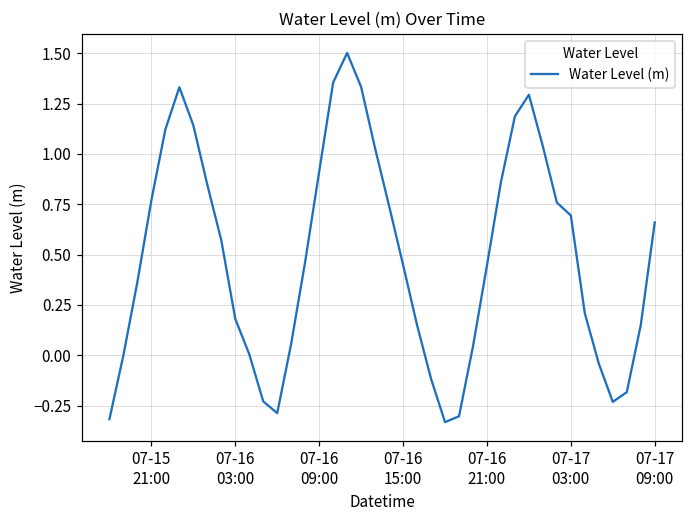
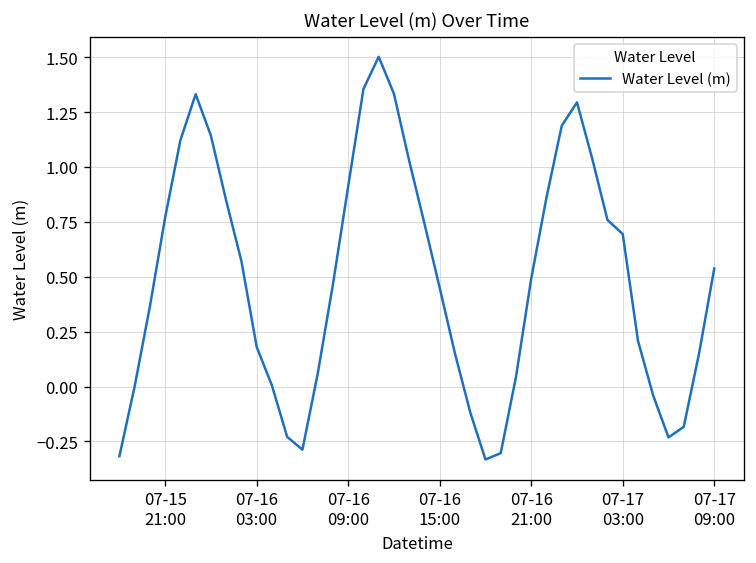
  {
    "07-15 21:00": 0.77,
    "07-16 03:00": 0.18,
    "07-16 09:00": 0.91,
    "07-16 15:00": 0.45,
-   "07-16 21:00": 0.45,
+   "07-16 21:00": 0.49,
    "07-17 03:00": 0.69,
-   "07-17 09:00": 0.66
+   "07-17 09:00": 0.54
  }
